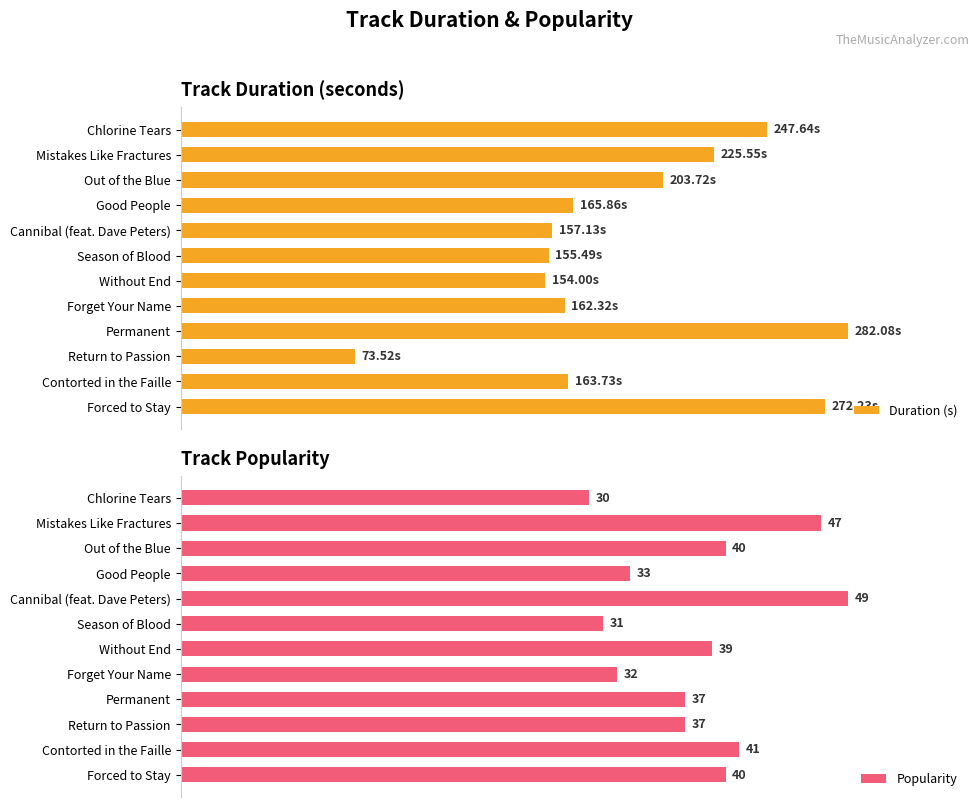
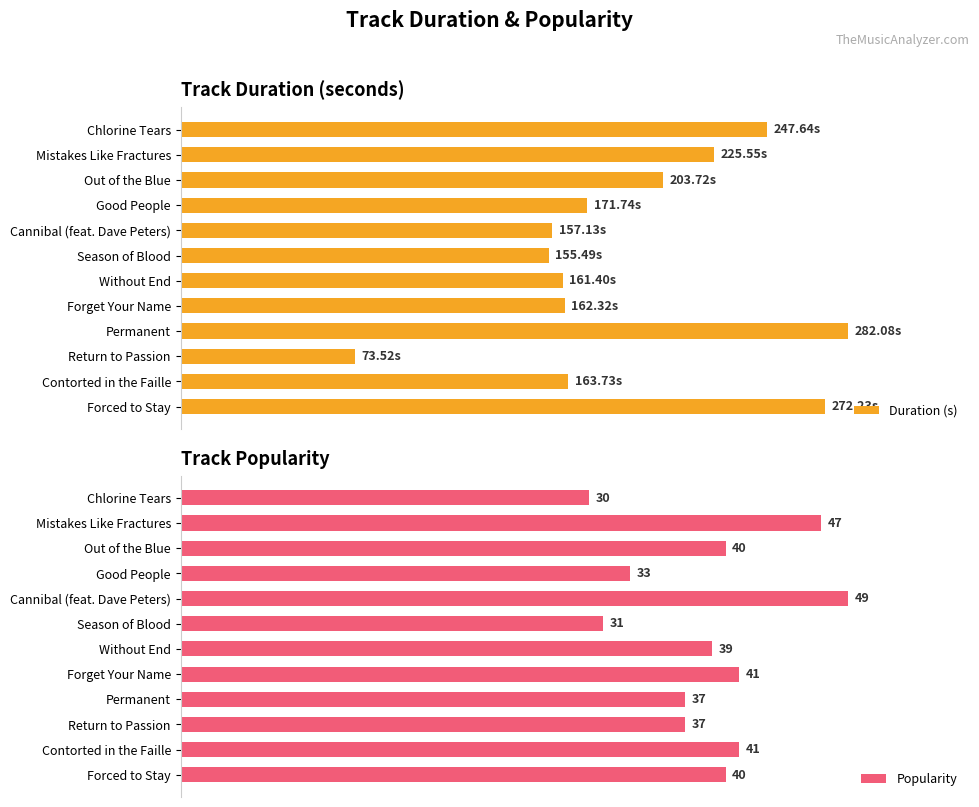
  {
    "Track Duration (seconds)": {
      "Chlorine Tears": "247.64s",
      "Mistakes Like Fractures": "225.55s",
      "Out of the Blue": "203.72s",
-     "Good People": "165.86s",
+     "Good People": "171.74s",
      "Cannibal (feat. Dave Peters)": "157.13s",
      "Season of Blood": "155.49s",
-     "Without End": "154.00s",
+     "Without End": "161.40s",
      "Forget Your Name": "162.32s",
      "Permanent": "282.08s",
      "Return to Passion": "73.52s",
      "Contorted in the Faille": "163.73s",
      "Forced to Stay": "272.23s"
    },
    "Track Popularity": {
      "Chlorine Tears": "30",
      "Mistakes Like Fractures": "47",
      "Out of the Blue": "40",
      "Good People": "33",
      "Cannibal (feat. Dave Peters)": "49",
      "Season of Blood": "31",
      "Without End": "39",
-     "Forget Your Name": "32",
+     "Forget Your Name": "41",
      "Permanent": "37",
      "Return to Passion": "37",
      "Contorted in the Faille": "41",
      "Forced to Stay": "40"
    }
  }
